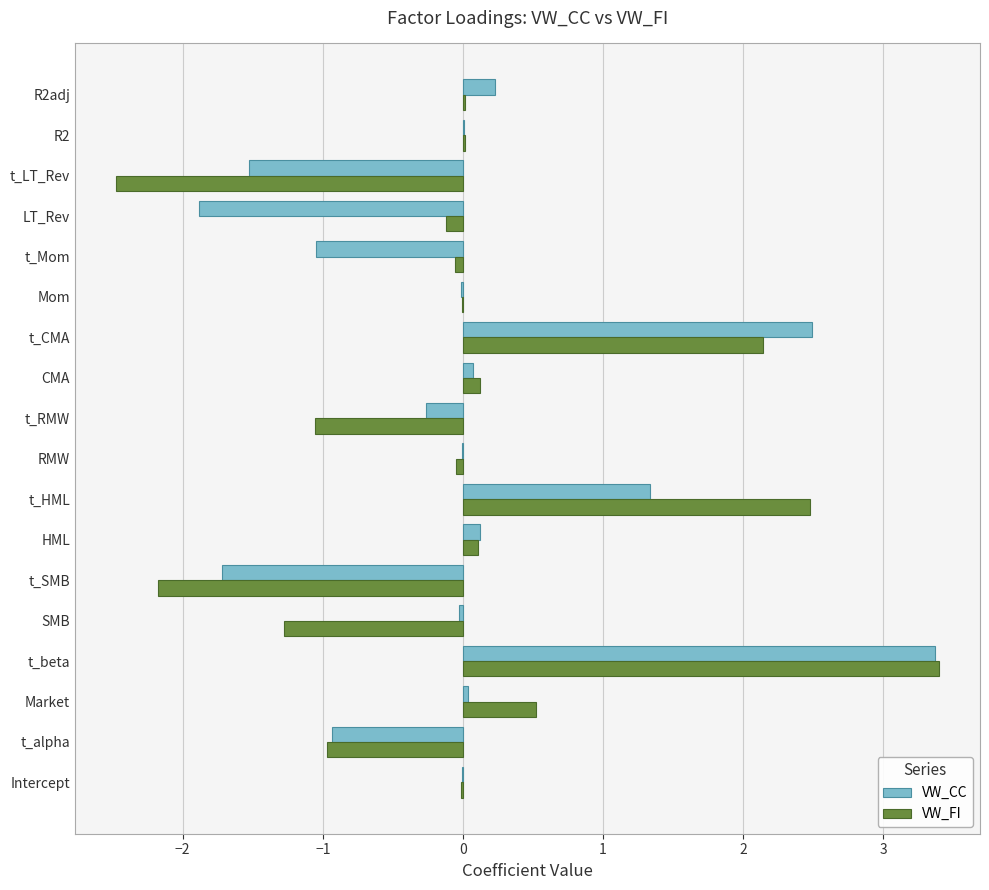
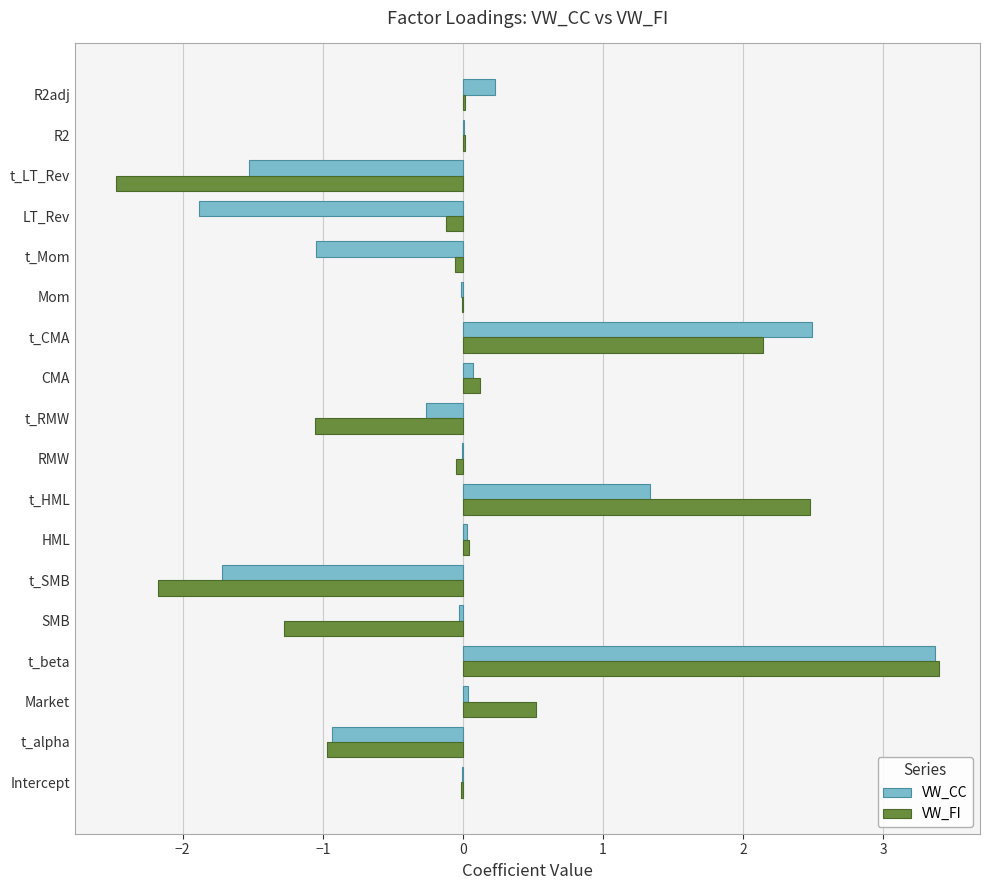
  {
    "VW_CC": {
      "R2adj": 0.23,
      "t_LT_Rev": -1.53,
      "LT_Rev": -1.89,
      "t_Mom": -1.05,
      "t_CMA": 2.49,
      "CMA": 0.08,
      "t_RMW": -0.26,
      "t_HML": 1.34,
-     "HML": 0.12,
+     "HML": 0.03,
      "t_SMB": -1.72,
      "SMB": -0.03,
      "t_beta": 3.37,
      "Market": 0.03,
      "t_alpha": -0.93
    },
    "VW_FI": {
      "t_LT_Rev": -2.47,
      "LT_Rev": -0.12,
      "t_Mom": -0.06,
      "t_CMA": 2.15,
      "CMA": 0.12,
      "t_RMW": -1.06,
      "RMW": -0.05,
      "t_HML": 2.48,
-     "HML": 0.11,
+     "HML": 0.04,
      "t_SMB": -2.18,
      "SMB": -1.28,
      "t_beta": 3.40,
      "Market": 0.52,
      "t_alpha": -0.97
    }
  }
